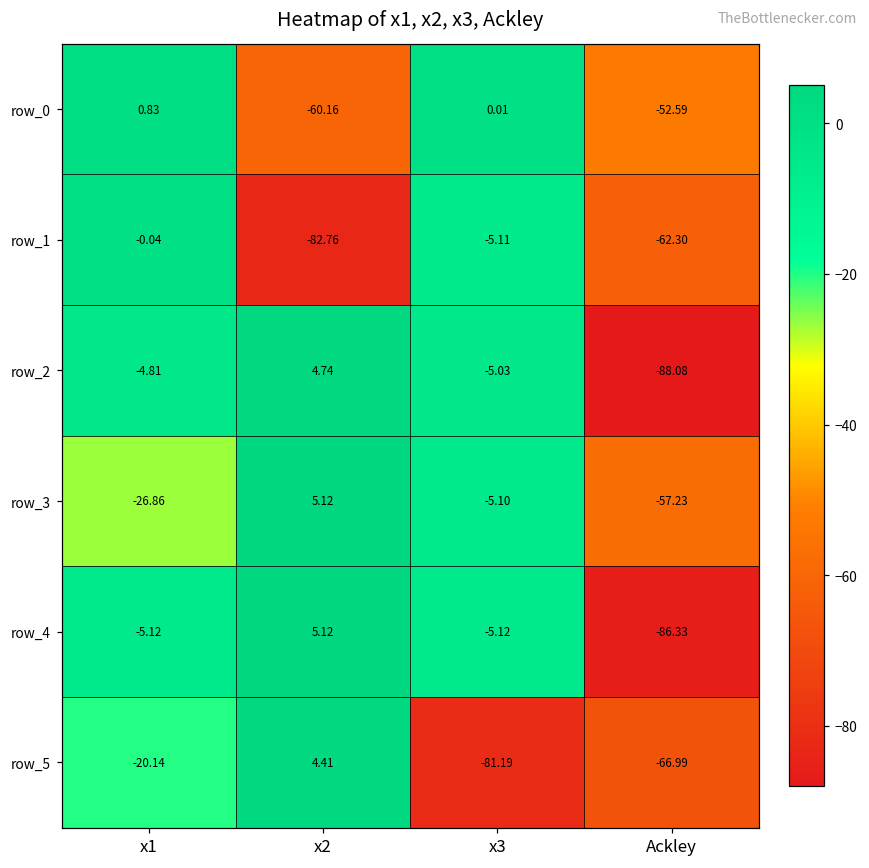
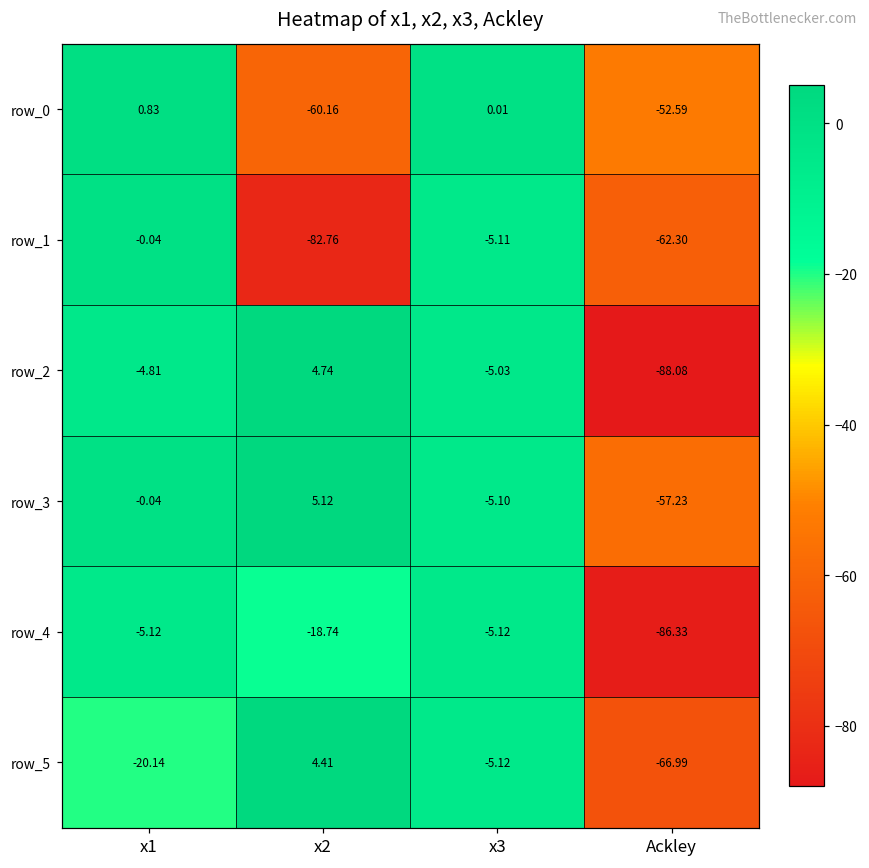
  {
    "row_0": {
      "x1": 0.83,
      "x2": -60.16,
      "x3": 0.01,
      "Ackley": -52.59
    },
    "row_1": {
      "x1": -0.04,
      "x2": -82.76,
      "x3": -5.11,
      "Ackley": -62.30
    },
    "row_2": {
      "x1": -4.81,
      "x2": 4.74,
      "x3": -5.03,
      "Ackley": -88.08
    },
    "row_3": {
-     "x1": -26.86,
+     "x1": -0.04,
      "x2": 5.12,
      "x3": -5.10,
      "Ackley": -57.23
    },
    "row_4": {
      "x1": -5.12,
-     "x2": 5.12,
+     "x2": -18.74,
      "x3": -5.12,
      "Ackley": -86.33
    },
    "row_5": {
      "x1": -20.14,
      "x2": 4.41,
-     "x3": -81.19,
+     "x3": -5.12,
      "Ackley": -66.99
    }
  }
